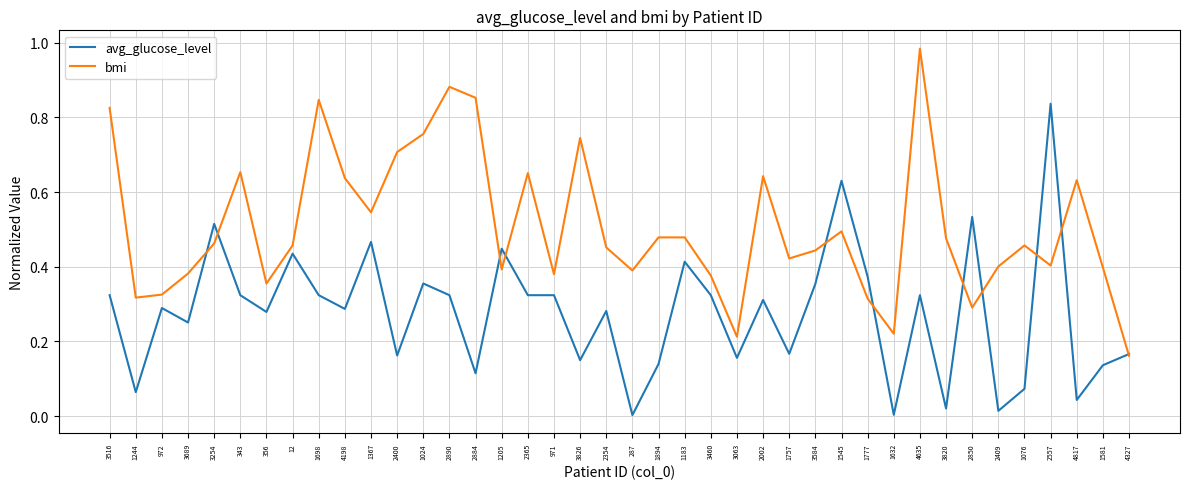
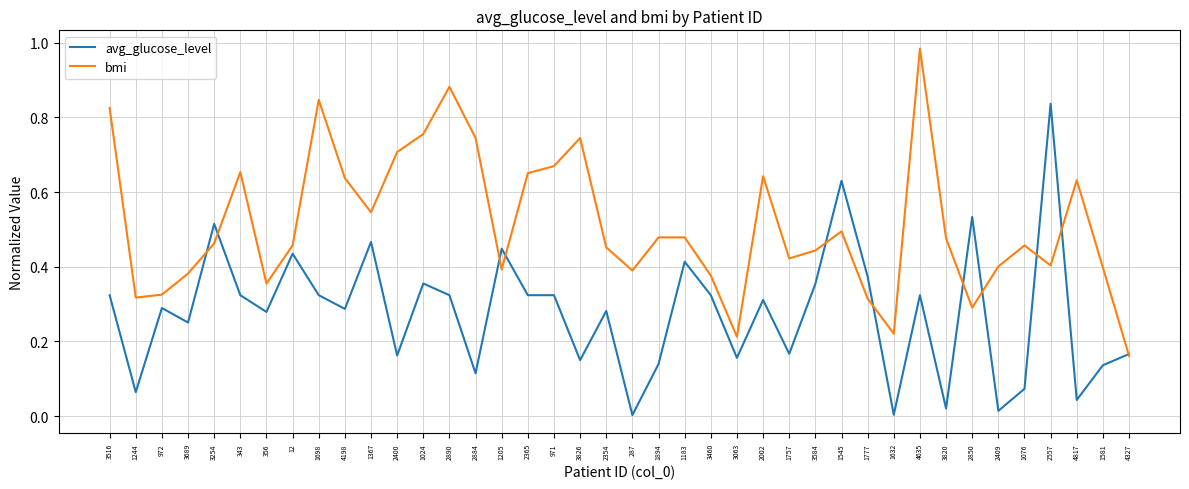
  {
    "avg_glucose_level": {
      "3516": 0.32,
      "1244": 0.06,
      "972": 0.29,
      "3689": 0.25,
      "3254": 0.51,
      "343": 0.32,
      "356": 0.28,
      "12": 0.43,
      "1698": 0.32,
      "4198": 0.29,
      "1367": 0.47,
      "2400": 0.16,
      "1024": 0.36,
      "2890": 0.32,
      "2884": 0.11,
      "1205": 0.45,
      "2365": 0.32,
      "971": 0.32,
      "3826": 0.15,
      "2354": 0.28,
      "287": 0.00,
      "1894": 0.14,
      "1183": 0.41,
      "3460": 0.32,
      "3063": 0.16,
      "2002": 0.31,
      "1757": 0.17,
      "3584": 0.35,
      "1545": 0.63,
      "1777": 0.37,
      "1632": 0.00,
      "4635": 0.32,
      "3820": 0.02,
      "2850": 0.53,
      "2409": 0.01,
      "1076": 0.07,
      "2557": 0.84,
      "4817": 0.04,
      "1581": 0.14
    },
    "bmi": {
      "3516": 0.83,
      "1244": 0.32,
      "972": 0.33,
      "3689": 0.38,
      "3254": 0.46,
      "343": 0.65,
      "356": 0.35,
      "12": 0.46,
      "1698": 0.85,
      "4198": 0.64,
      "1367": 0.55,
      "2400": 0.71,
      "1024": 0.76,
      "2890": 0.88,
-     "2884": 0.85,
+     "2884": 0.74,
      "1205": 0.39,
      "2365": 0.65,
-     "971": 0.38,
+     "971": 0.67,
      "3826": 0.74,
      "2354": 0.45,
      "287": 0.39,
      "1894": 0.48,
      "1183": 0.48,
      "3460": 0.38,
      "3063": 0.21,
      "2002": 0.64,
      "1757": 0.42,
      "3584": 0.44,
      "1545": 0.49,
      "1777": 0.31,
      "1632": 0.22,
      "4635": 0.98,
      "3820": 0.48,
      "2850": 0.29,
      "2409": 0.40,
      "1076": 0.46,
      "2557": 0.40,
      "4817": 0.63,
      "1581": 0.40
    }
  }
